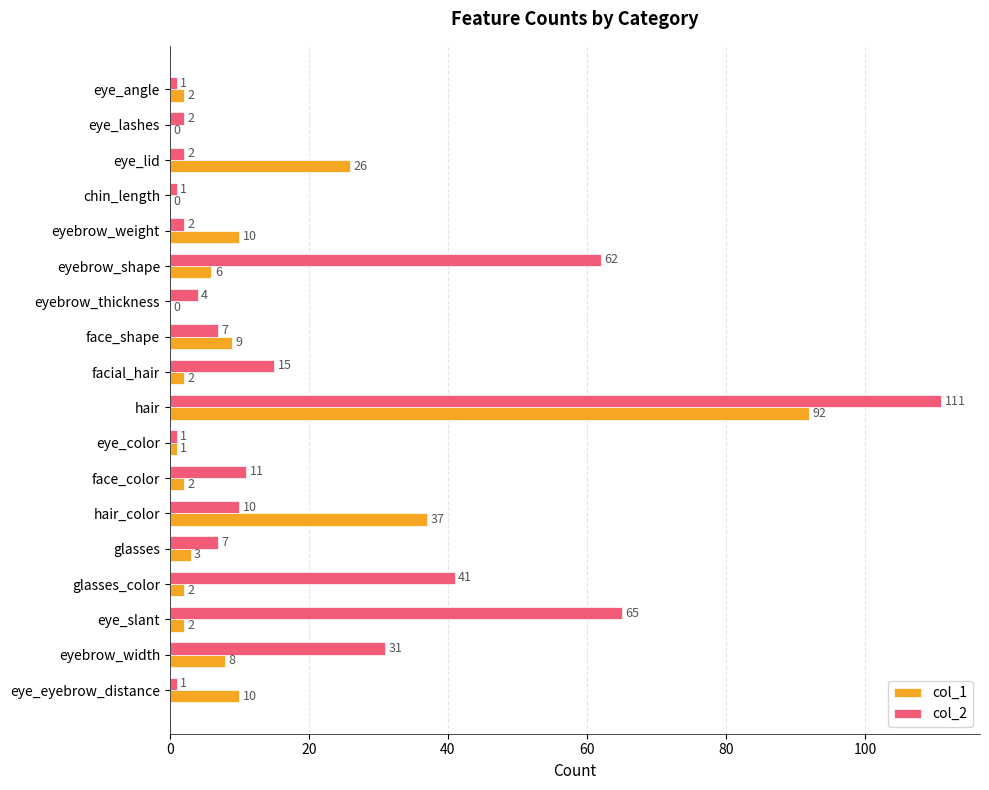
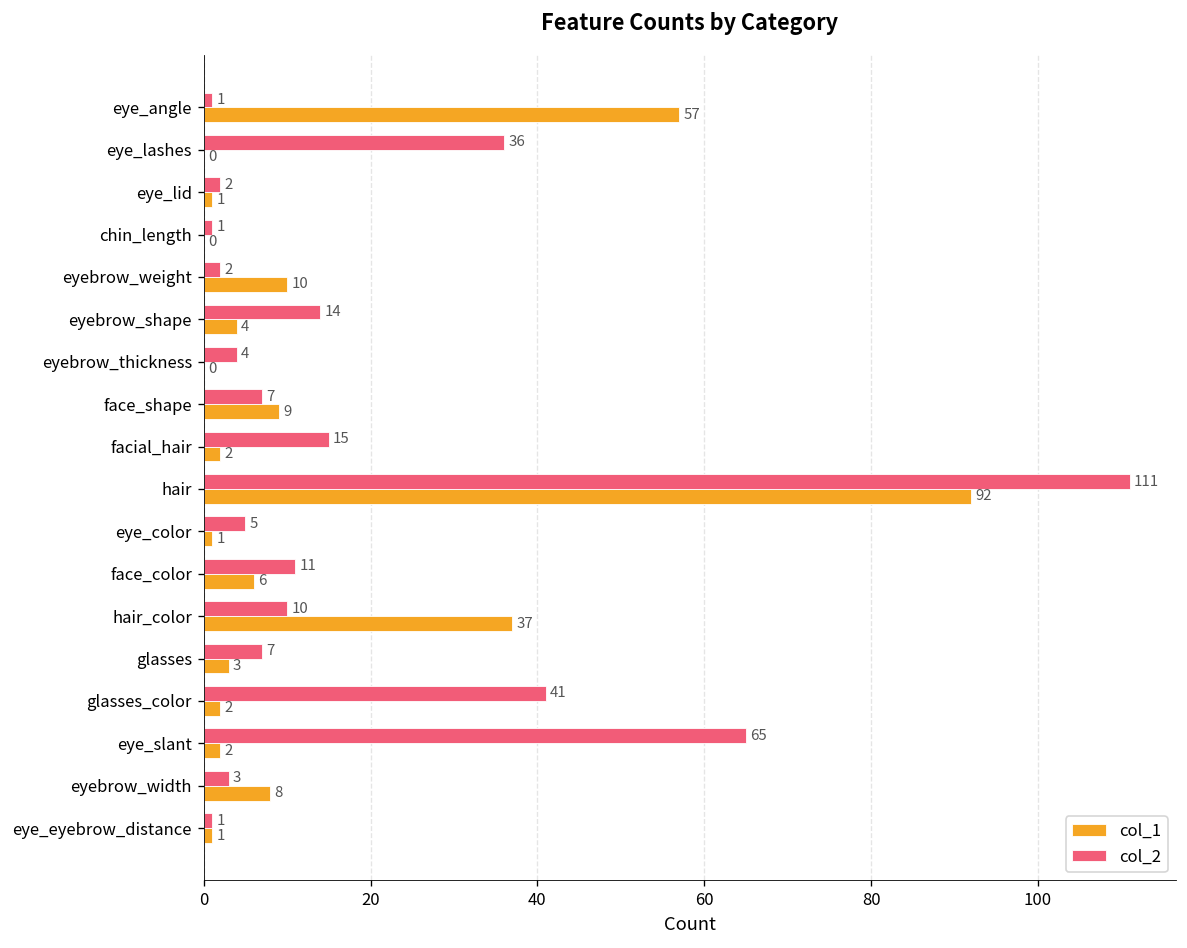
  {
    "col_1": {
-     "eye_angle": 2,
+     "eye_angle": 57,
      "eye_lashes": 0,
-     "eye_lid": 26,
+     "eye_lid": 1,
      "chin_length": 0,
      "eyebrow_weight": 10,
-     "eyebrow_shape": 6,
+     "eyebrow_shape": 4,
      "eyebrow_thickness": 0,
      "face_shape": 9,
      "facial_hair": 2,
      "hair": 92,
      "eye_color": 1,
-     "face_color": 2,
+     "face_color": 6,
      "hair_color": 37,
      "glasses": 3,
      "glasses_color": 2,
      "eye_slant": 2,
      "eyebrow_width": 8,
-     "eye_eyebrow_distance": 10
+     "eye_eyebrow_distance": 1
    },
    "col_2": {
      "eye_angle": 1,
-     "eye_lashes": 2,
+     "eye_lashes": 36,
      "eye_lid": 2,
      "chin_length": 1,
      "eyebrow_weight": 2,
-     "eyebrow_shape": 62,
+     "eyebrow_shape": 14,
      "eyebrow_thickness": 4,
      "face_shape": 7,
      "facial_hair": 15,
      "hair": 111,
-     "eye_color": 1,
+     "eye_color": 5,
      "face_color": 11,
      "hair_color": 10,
      "glasses": 7,
      "glasses_color": 41,
      "eye_slant": 65,
-     "eyebrow_width": 31,
+     "eyebrow_width": 3,
      "eye_eyebrow_distance": 1
    }
  }
